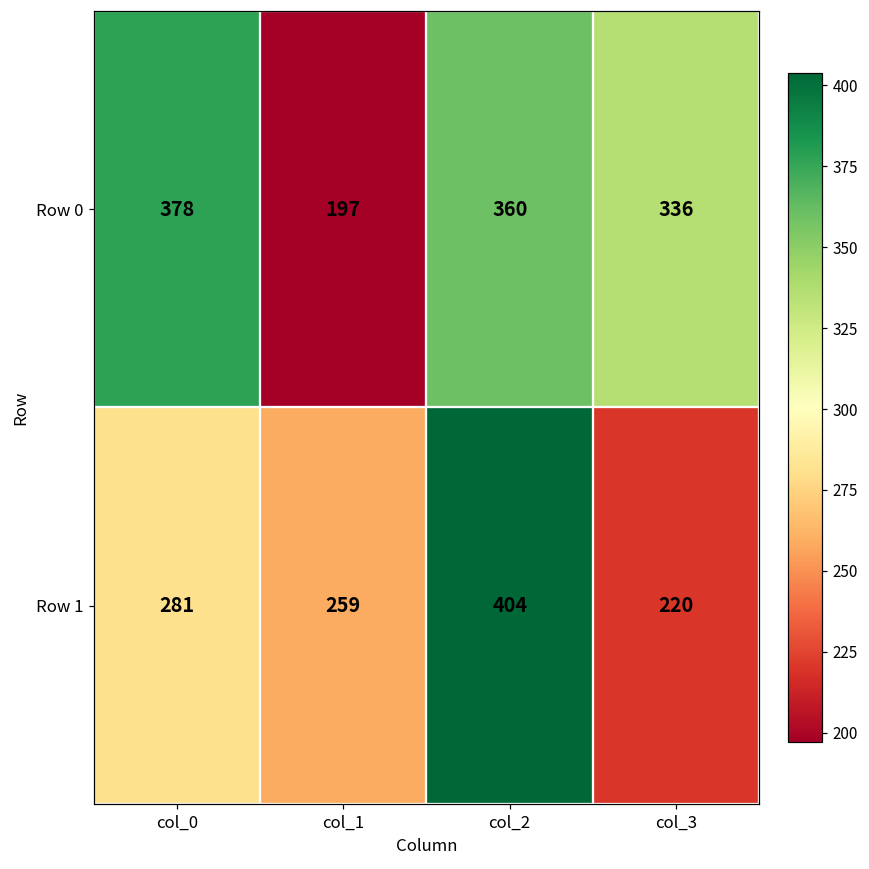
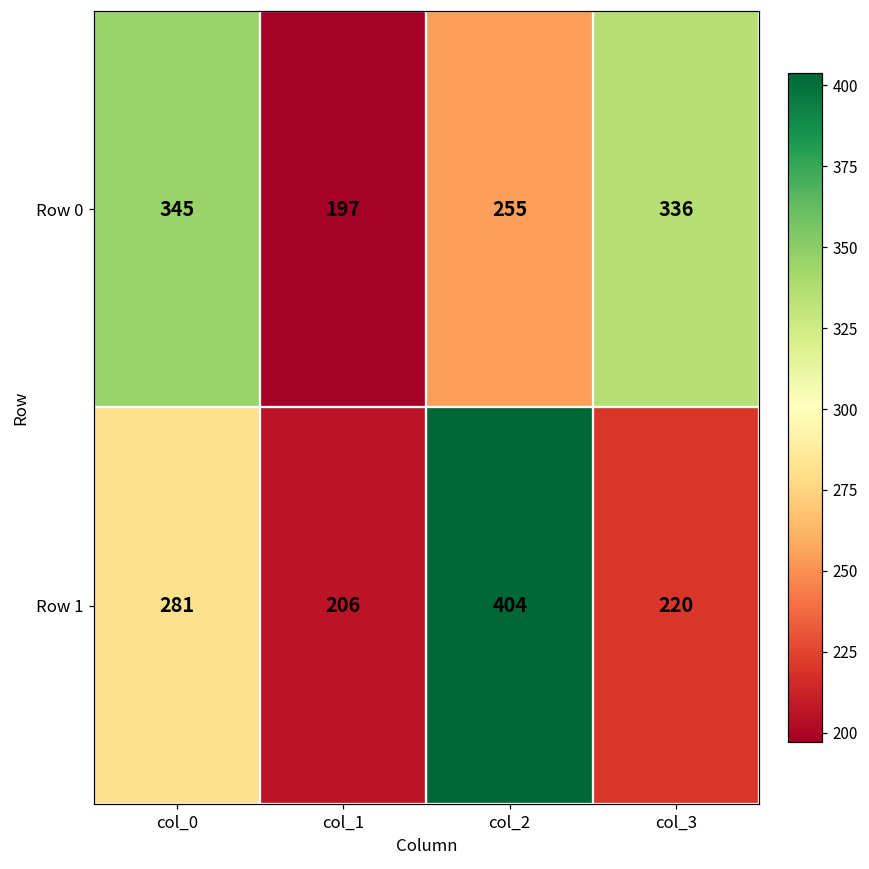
  {
    "Row 0": {
-     "col_0": 378,
+     "col_0": 345,
      "col_1": 197,
-     "col_2": 360,
+     "col_2": 255,
      "col_3": 336
    },
    "Row 1": {
      "col_0": 281,
-     "col_1": 259,
+     "col_1": 206,
      "col_2": 404,
      "col_3": 220
    }
  }
